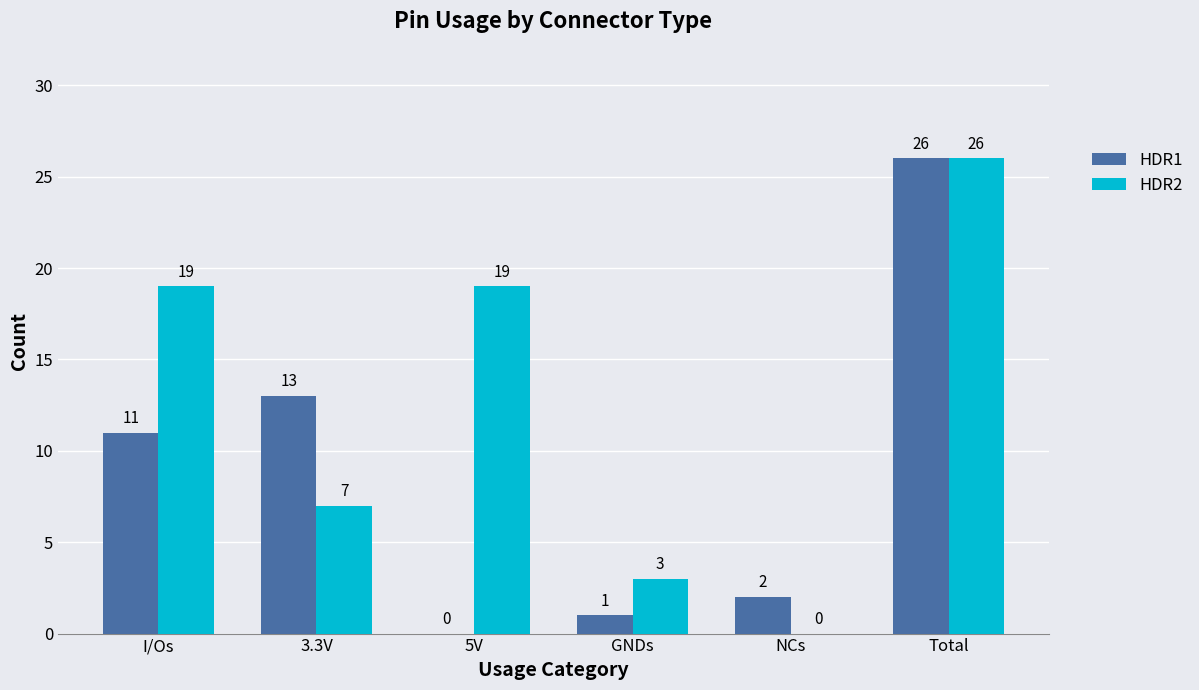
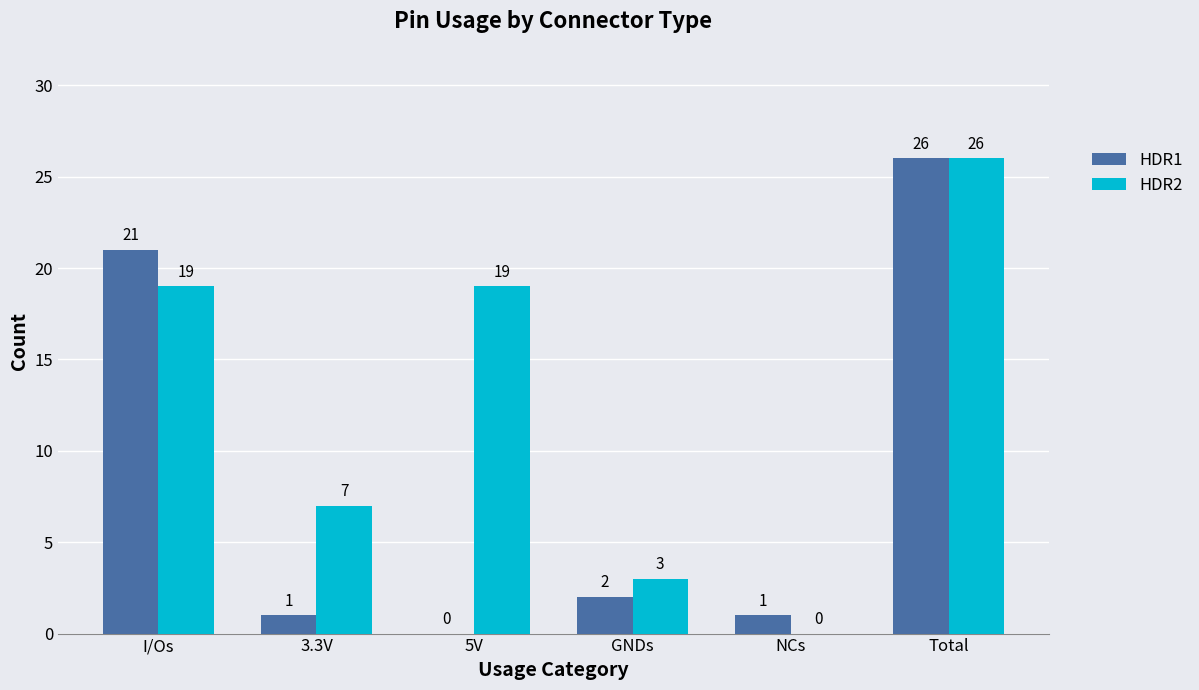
  {
    "HDR1": {
-     "I/Os": 11,
-     "3.3V": 13,
+     "I/Os": 21,
+     "3.3V": 1,
      "5V": 0,
-     "GNDs": 1,
-     "NCs": 2,
+     "GNDs": 2,
+     "NCs": 1,
      "Total": 26
    },
    "HDR2": {
      "I/Os": 19,
      "3.3V": 7,
      "5V": 19,
      "GNDs": 3,
      "NCs": 0,
      "Total": 26
    }
  }
